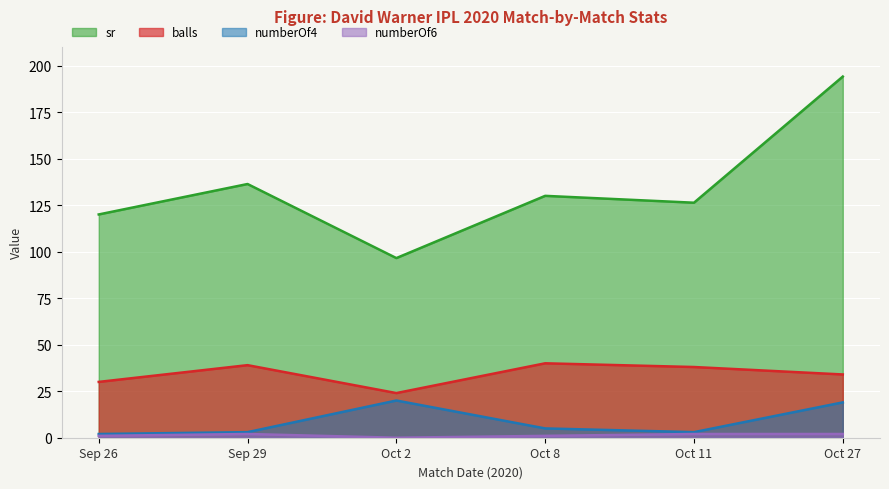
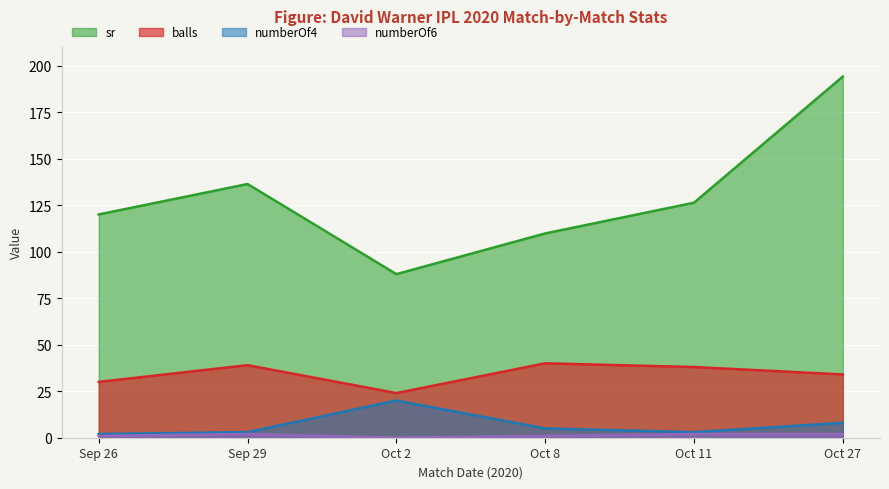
  {
    "sr": {
      "Sep 26": 120,
      "Sep 29": 136,
-     "Oct 2": 97,
-     "Oct 8": 130,
+     "Oct 2": 88,
+     "Oct 8": 110,
      "Oct 11": 126,
      "Oct 27": 194
    },
    "balls": {
      "Sep 26": 30,
      "Sep 29": 39,
      "Oct 2": 24,
      "Oct 8": 40,
      "Oct 11": 38,
      "Oct 27": 34
    },
    "numberOf4": {
      "Oct 2": 20,
      "Oct 8": 5,
-     "Oct 27": 19
+     "Oct 27": 8
    },
    "numberOf6": {
      "Oct 2": 0,
      "Oct 8": 1,
      "Oct 27": 2
    }
  }
